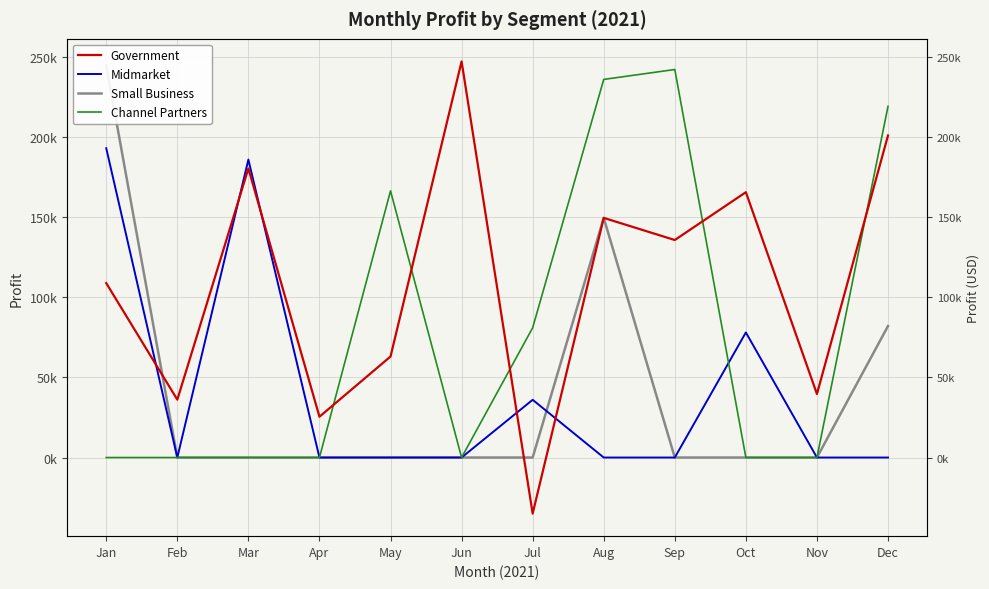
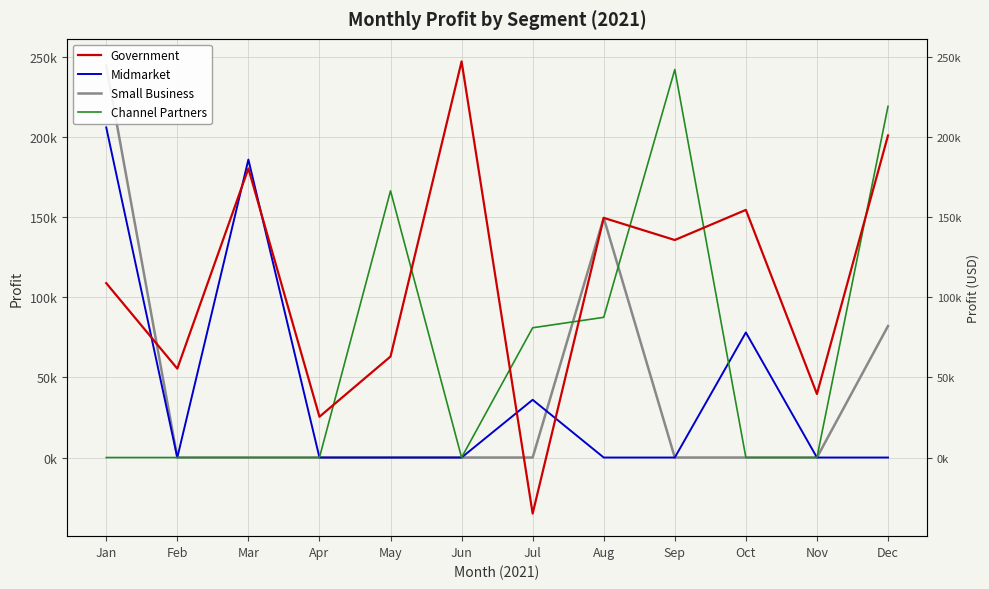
  {
    "Government": {
      "Jan": 109000,
-     "Feb": 36000,
+     "Feb": 56000,
      "Mar": 180000,
      "Apr": 25000,
      "May": 63000,
      "Jun": 247000,
      "Jul": -35000,
      "Sep": 136000,
-     "Oct": 166000,
+     "Oct": 155000,
      "Nov": 40000,
      "Dec": 201000
    },
    "Midmarket": {
-     "Jan": 193000,
+     "Jan": 206000,
      "Mar": 186000,
      "Jul": 36000,
      "Aug": 0,
      "Oct": 78000,
      "Dec": 0
    },
    "Small Business": {
      "Jul": 0,
      "Dec": 82000
    },
    "Channel Partners": {
      "Jan": 0,
      "May": 166000,
      "Jul": 81000,
-     "Aug": 236000,
+     "Aug": 88000,
      "Sep": 242000,
      "Dec": 219000
    }
  }
